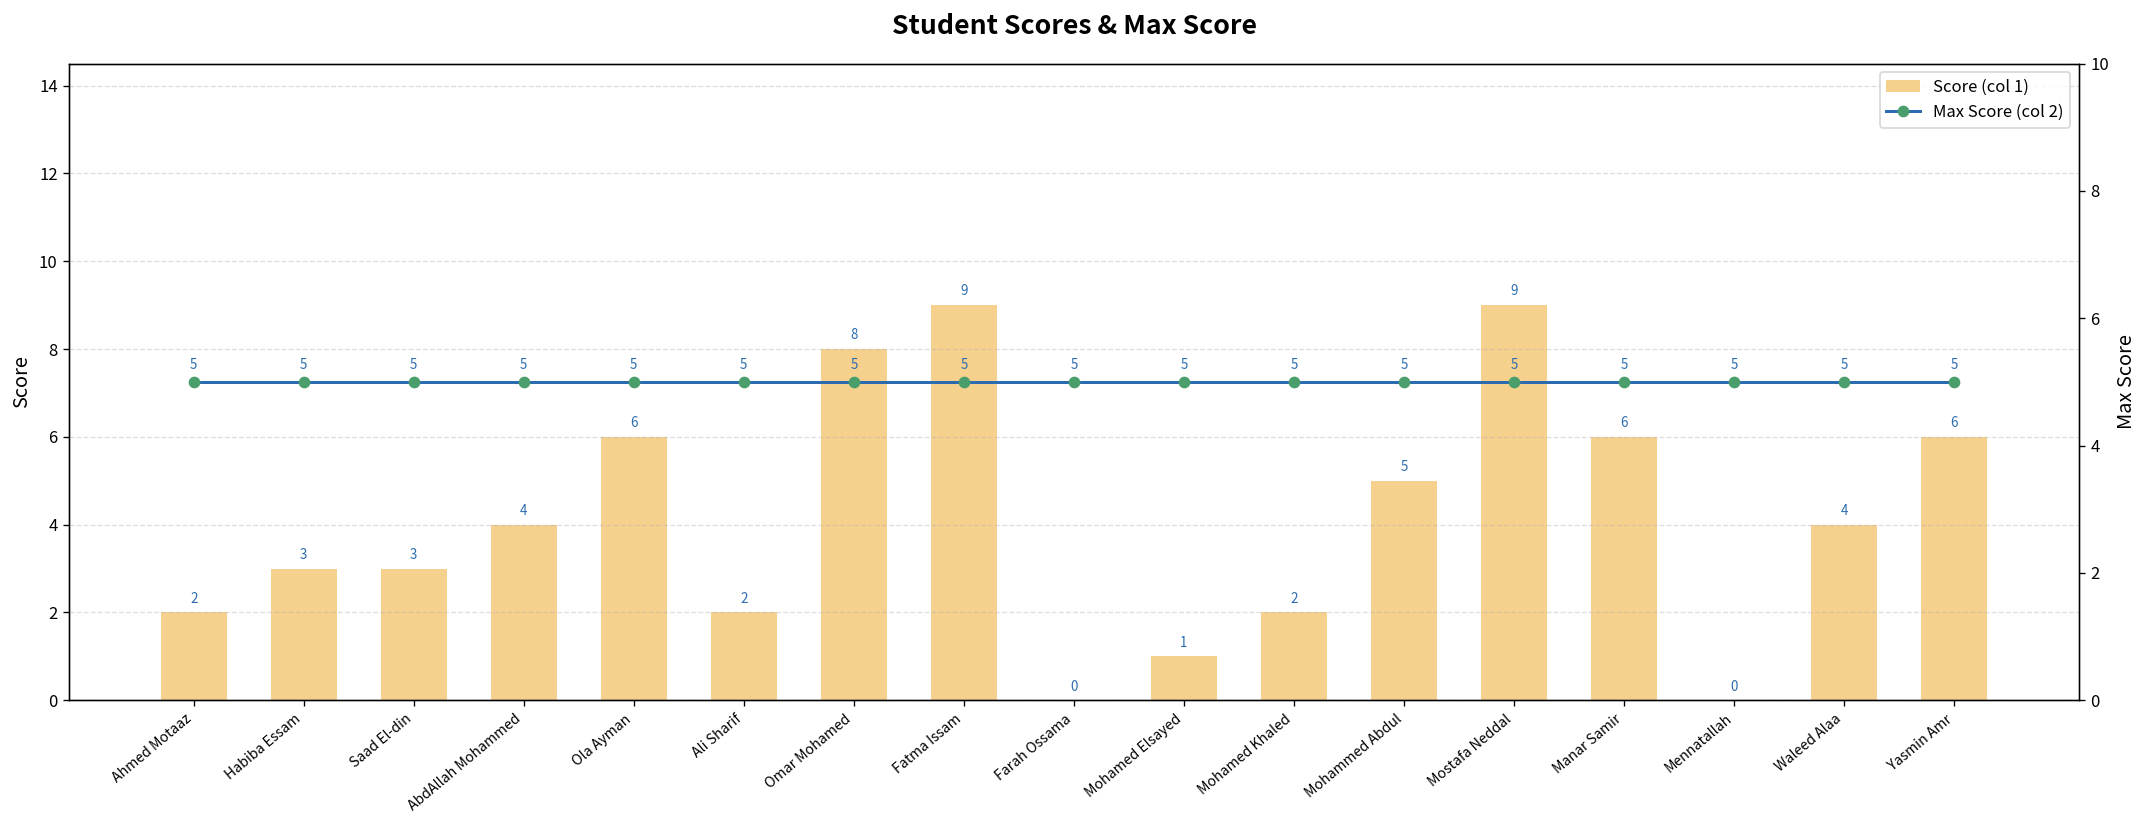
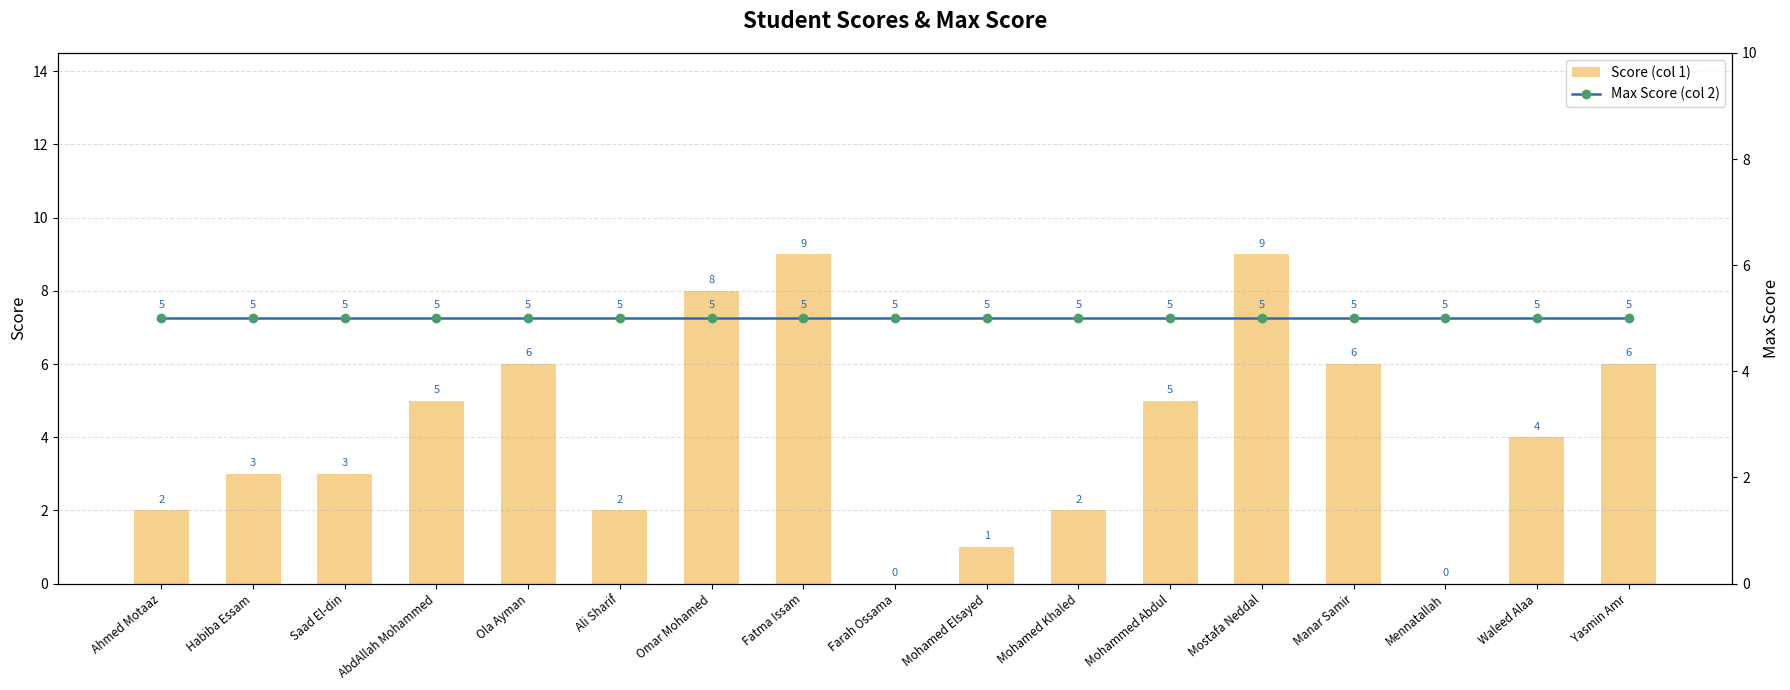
  {
    "Score (col 1)": {
      "Ahmed Motaaz": 2,
      "Habiba Essam": 3,
      "Saad El-din": 3,
-     "AbdAllah Mohammed": 4,
+     "AbdAllah Mohammed": 5,
      "Ola Ayman": 6,
      "Ali Sharif": 2,
      "Omar Mohamed": 8,
      "Fatma Issam": 9,
      "Farah Ossama": 0,
      "Mohamed Elsayed": 1,
      "Mohamed Khaled": 2,
      "Mohammed Abdul": 5,
      "Mostafa Neddal": 9,
      "Manar Samir": 6,
      "Mennatallah": 0,
      "Waleed Alaa": 4,
      "Yasmin Amr": 6
    },
    "Max Score (col 2)": {
      "Ahmed Motaaz": 5,
      "Habiba Essam": 5,
      "Saad El-din": 5,
      "AbdAllah Mohammed": 5,
      "Ola Ayman": 5,
      "Ali Sharif": 5,
      "Omar Mohamed": 5,
      "Fatma Issam": 5,
      "Farah Ossama": 5,
      "Mohamed Elsayed": 5,
      "Mohamed Khaled": 5,
      "Mohammed Abdul": 5,
      "Mostafa Neddal": 5,
      "Manar Samir": 5,
      "Mennatallah": 5,
      "Waleed Alaa": 5,
      "Yasmin Amr": 5
    }
  }
